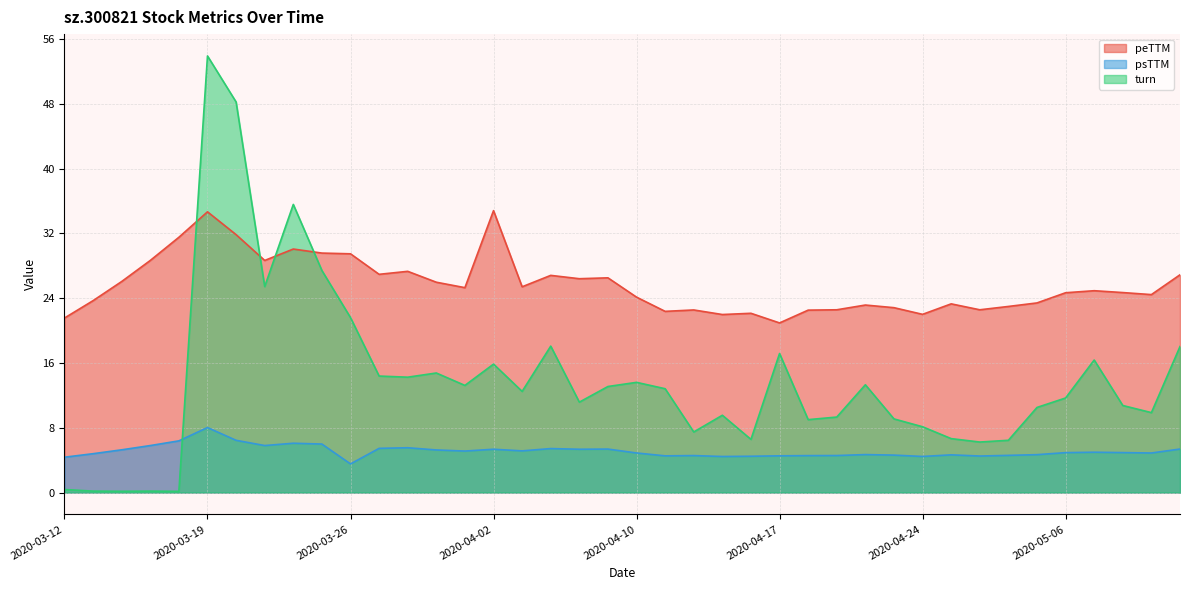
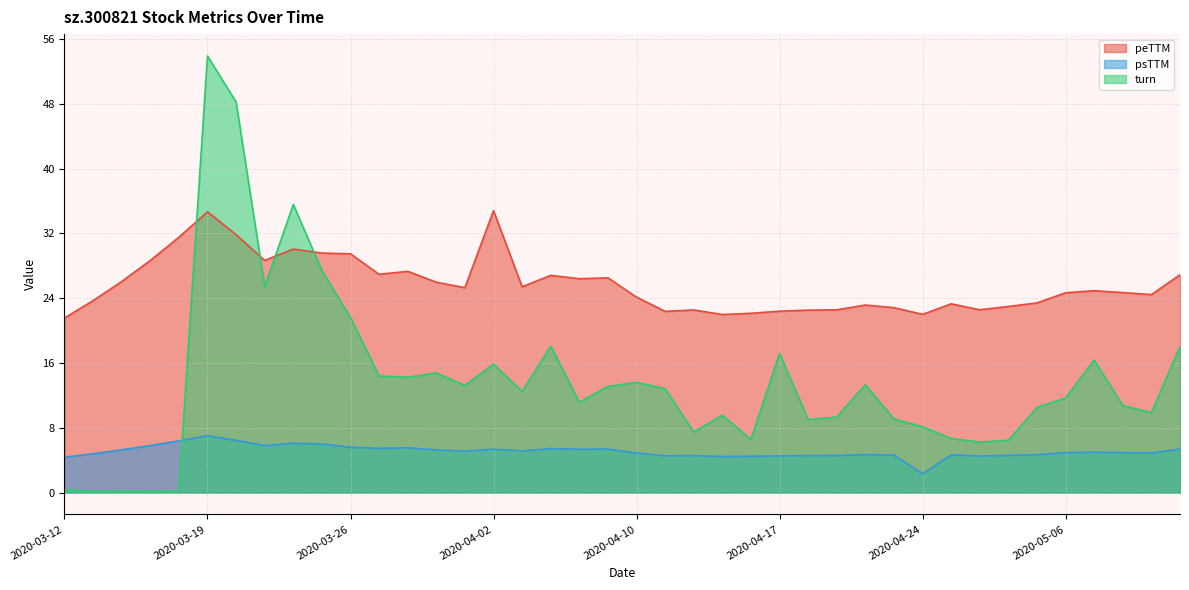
  {
    "peTTM": {
      "2020-03-12": 22,
      "2020-03-19": 35,
      "2020-03-26": 29,
      "2020-04-02": 35,
      "2020-04-10": 24,
-     "2020-04-17": 21,
+     "2020-04-17": 22,
      "2020-04-24": 22,
      "2020-05-06": 25
    },
    "psTTM": {
      "2020-03-12": 4,
-     "2020-03-19": 8,
-     "2020-03-26": 4,
+     "2020-03-19": 7,
+     "2020-03-26": 6,
      "2020-04-02": 5,
      "2020-04-10": 5,
      "2020-04-17": 5,
-     "2020-04-24": 4,
+     "2020-04-24": 2,
      "2020-05-06": 5
    },
    "turn": {
      "2020-03-12": 0,
      "2020-03-19": 54,
      "2020-03-26": 22,
      "2020-04-02": 16,
      "2020-04-10": 14,
      "2020-04-17": 17,
      "2020-04-24": 8,
      "2020-05-06": 12
    }
  }
